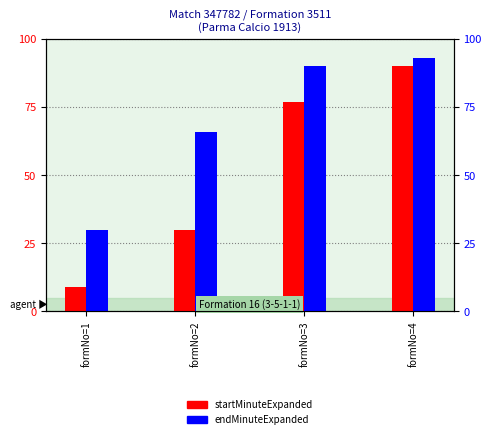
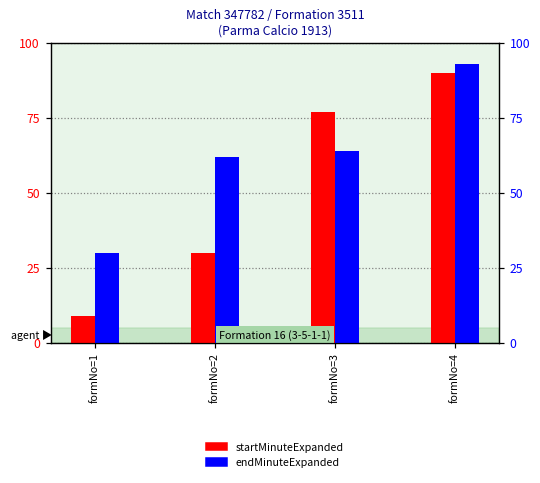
  {
    "startMinuteExpanded": {
      "formNo=1": 9,
      "formNo=2": 30,
      "formNo=3": 77,
      "formNo=4": 90
    },
    "endMinuteExpanded": {
      "formNo=1": 30,
-     "formNo=2": 66,
-     "formNo=3": 90,
+     "formNo=2": 62,
+     "formNo=3": 64,
      "formNo=4": 93
    }
  }
